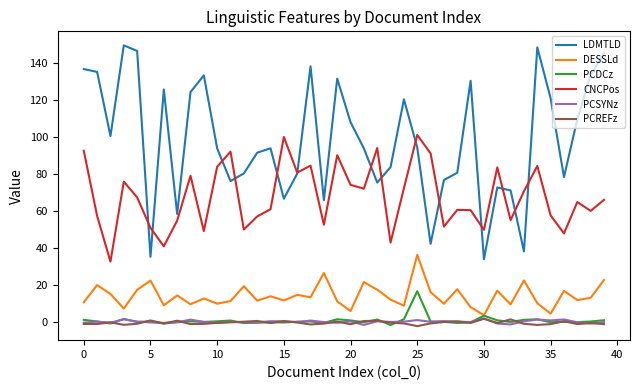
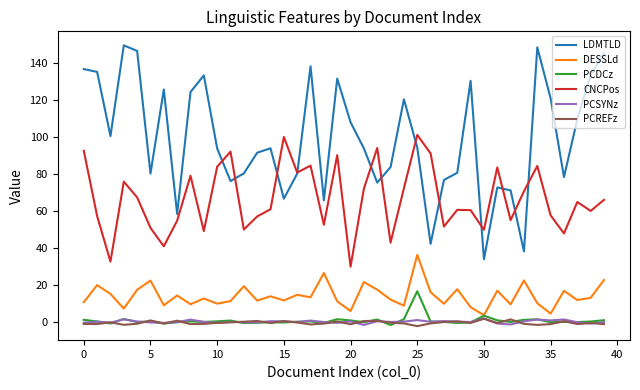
  {
    "LDMTLD": {
      "0": 137,
-     "5": 35,
+     "5": 80,
      "10": 94,
      "15": 66,
      "20": 108,
      "25": 94,
      "30": 34,
      "35": 121
    },
    "DESSLd": {
      "0": 10,
      "5": 22,
      "10": 10,
      "15": 11,
      "20": 6,
      "25": 36,
      "35": 4
    },
    "PCDCz": {
      "0": 1,
      "25": 16
    },
    "CNCPos": {
      "0": 92,
      "5": 51,
      "10": 84,
      "15": 100,
-     "20": 74,
+     "20": 30,
      "25": 101,
      "30": 50,
      "35": 57
    },
    "PCSYNz": {
      "25": 1
    },
    "PCREFz": {
      "20": -1,
      "25": -2
    }
  }
